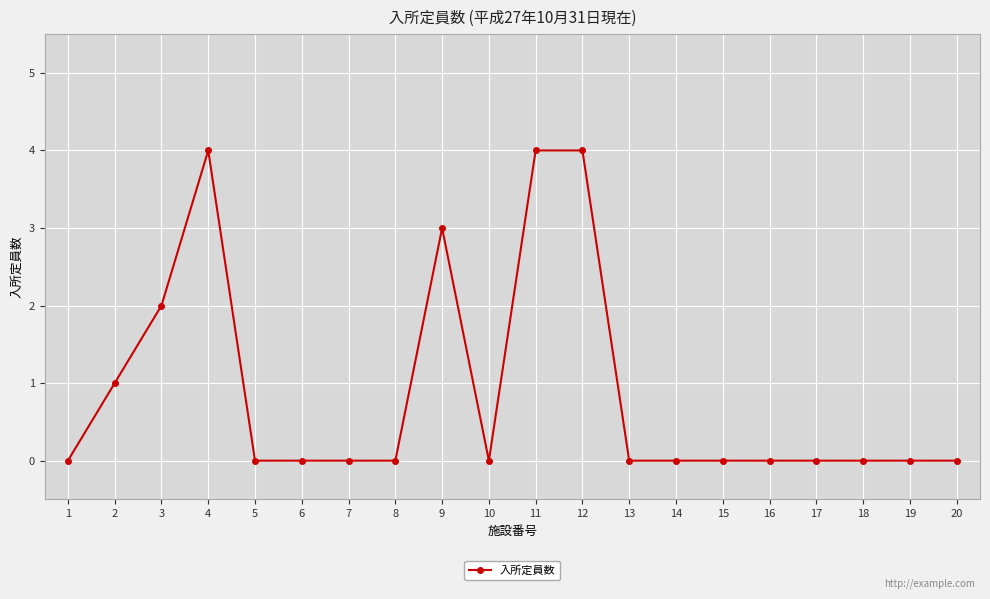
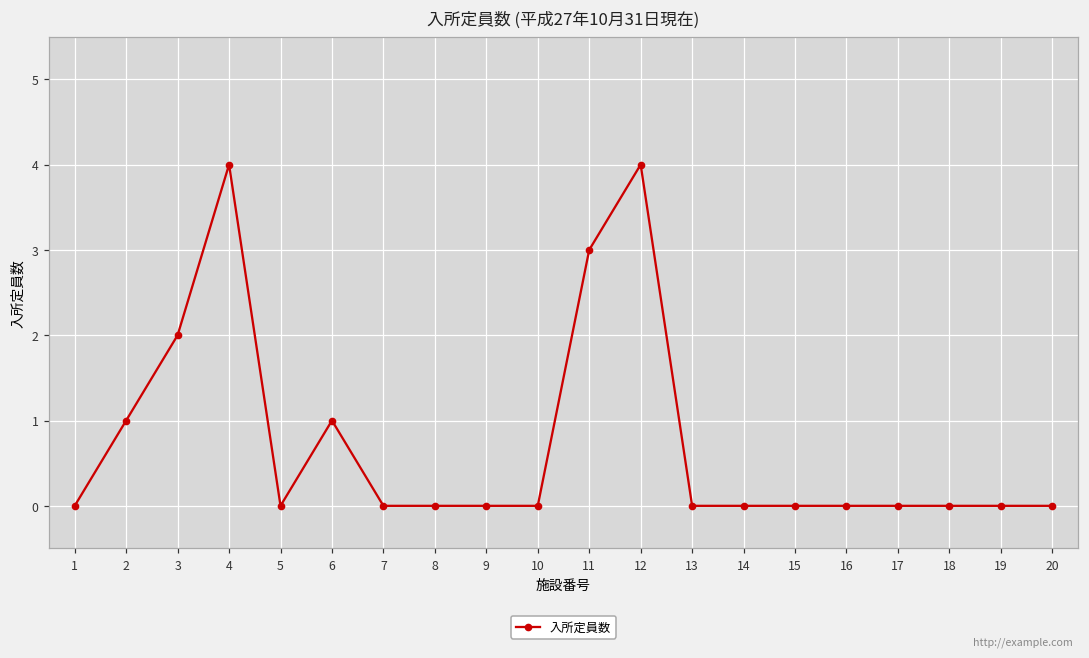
  {
    "1": 0,
    "2": 1,
    "3": 2,
    "4": 4,
    "5": 0,
-   "6": 0,
+   "6": 1,
    "7": 0,
    "8": 0,
-   "9": 3,
+   "9": 0,
    "10": 0,
-   "11": 4,
+   "11": 3,
    "12": 4,
    "13": 0,
    "14": 0,
    "15": 0,
    "16": 0,
    "17": 0,
    "18": 0,
    "19": 0,
    "20": 0
  }
